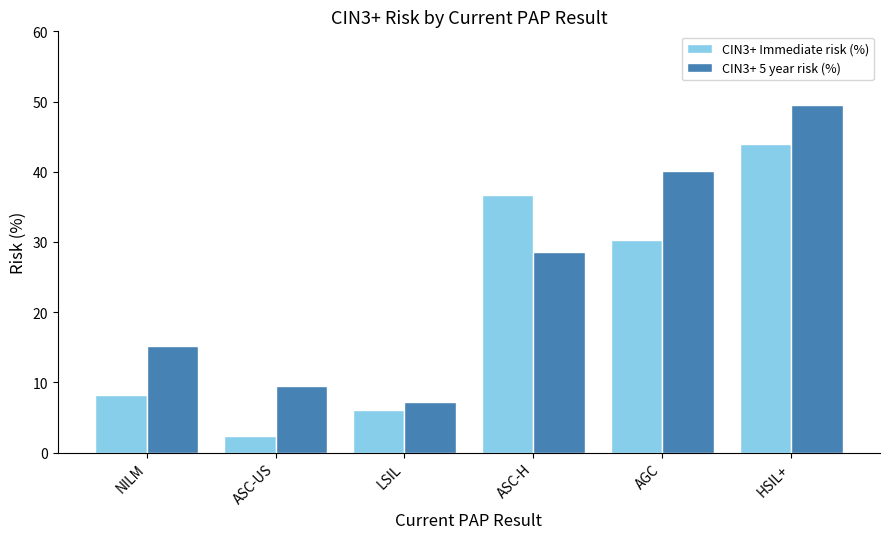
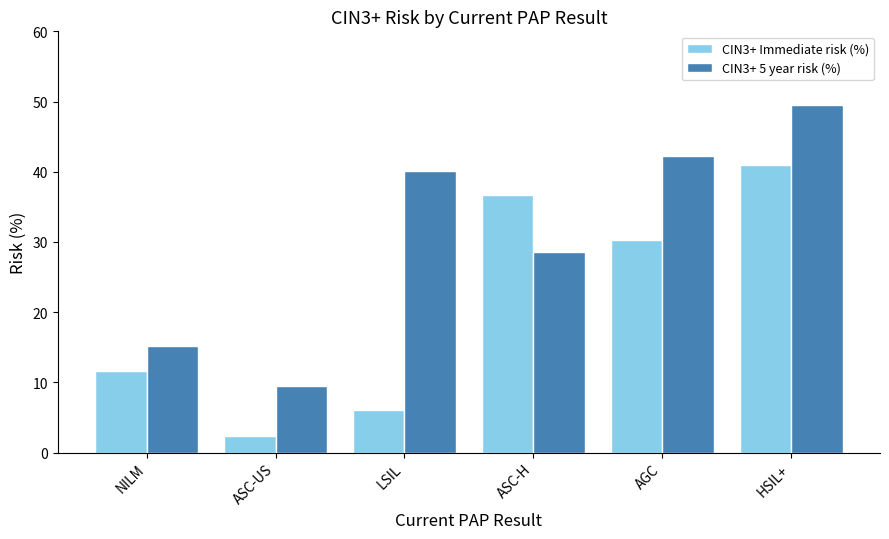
  {
    "CIN3+ Immediate risk (%)": {
-     "NILM": 8,
+     "NILM": 12,
      "ASC-US": 2,
      "LSIL": 6,
      "ASC-H": 37,
      "AGC": 30,
-     "HSIL+": 44
+     "HSIL+": 41
    },
    "CIN3+ 5 year risk (%)": {
      "NILM": 15,
      "ASC-US": 9,
-     "LSIL": 7,
+     "LSIL": 40,
      "ASC-H": 29,
-     "AGC": 40,
+     "AGC": 42,
      "HSIL+": 49
    }
  }
